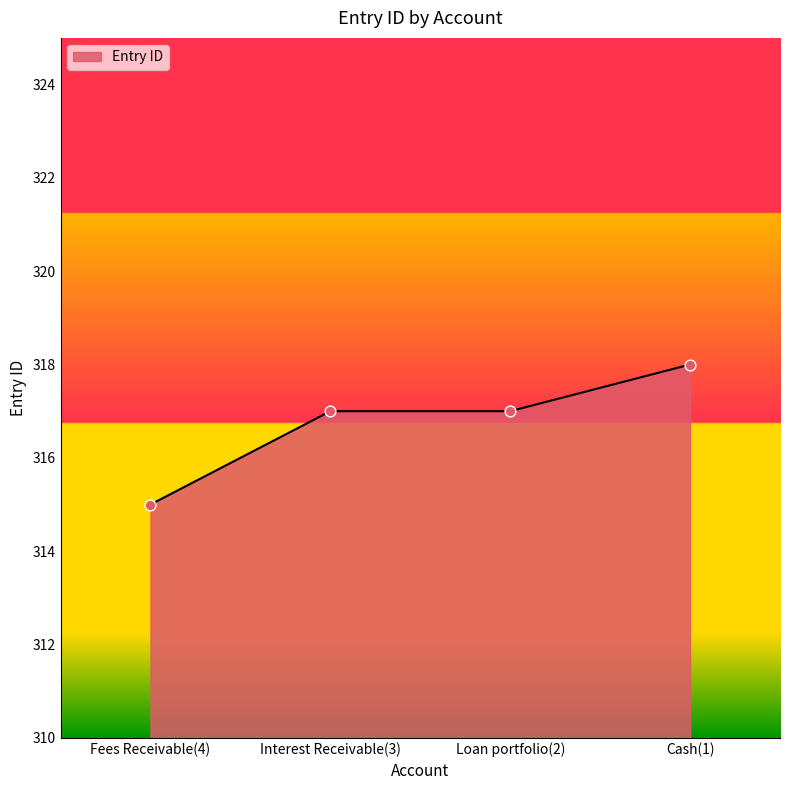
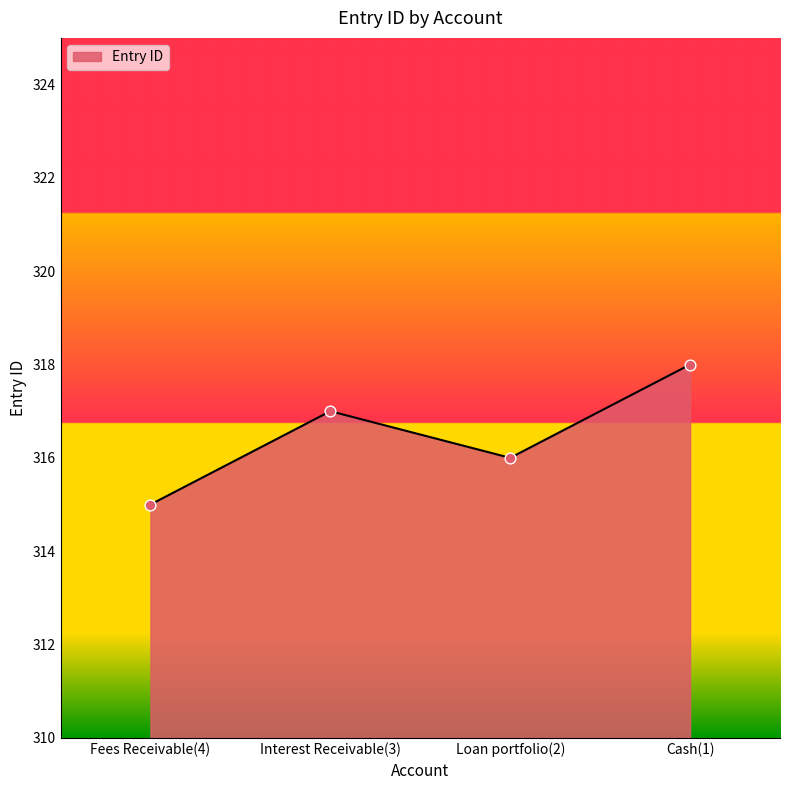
  {
    "Fees Receivable(4)": 315,
    "Interest Receivable(3)": 317,
-   "Loan portfolio(2)": 317,
+   "Loan portfolio(2)": 316,
    "Cash(1)": 318
  }
